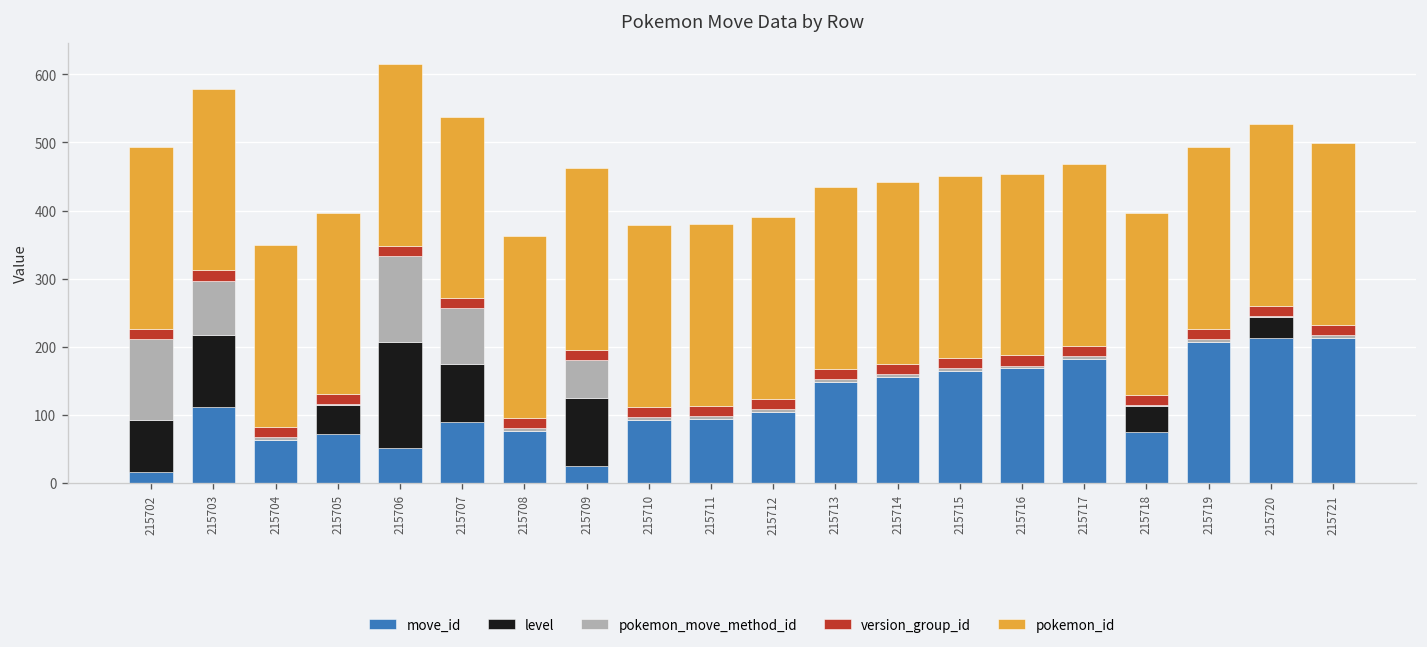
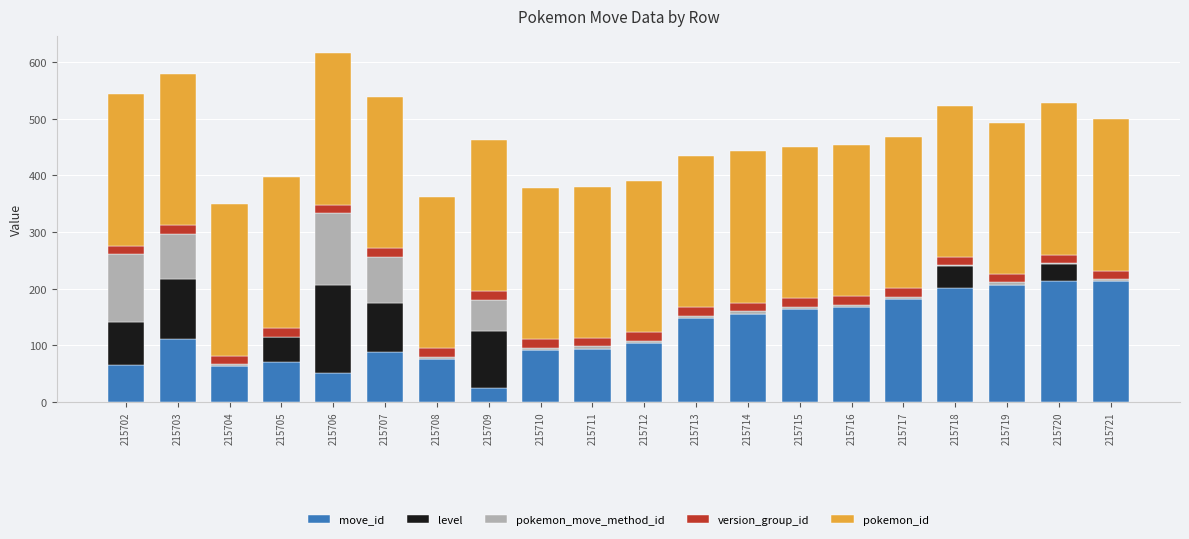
  {
    "move_id": {
-     "215702": 20,
+     "215702": 70,
      "215703": 110,
      "215704": 60,
      "215705": 70,
      "215706": 50,
      "215707": 90,
      "215708": 80,
      "215709": 30,
      "215710": 90,
      "215711": 90,
      "215712": 100,
      "215713": 150,
      "215714": 160,
      "215715": 160,
      "215716": 170,
      "215717": 180,
-     "215718": 80,
+     "215718": 200,
      "215719": 210,
      "215720": 210,
      "215721": 210
    },
    "level": {
      "215702": 80,
      "215703": 110,
      "215704": 0,
      "215705": 40,
      "215706": 160,
      "215707": 90,
      "215708": 0,
      "215709": 100,
      "215710": 0,
      "215711": 0,
      "215712": 0,
      "215713": 0,
      "215714": 0,
      "215715": 0,
      "215716": 0,
      "215717": 0,
      "215718": 40,
      "215719": 0,
      "215720": 30,
      "215721": 0
    },
    "pokemon_move_method_id": {
      "215702": 120,
      "215703": 80,
      "215706": 130,
      "215707": 80,
      "215709": 60
    },
    "version_group_id": {
      "215702": 20,
      "215703": 20,
      "215704": 20,
      "215705": 20,
      "215706": 20,
      "215707": 20,
      "215708": 20,
      "215709": 20,
      "215710": 20,
      "215711": 20,
      "215712": 20,
      "215713": 20,
      "215714": 20,
      "215715": 20,
      "215716": 20,
      "215717": 20,
      "215718": 20,
      "215719": 20,
      "215720": 20,
      "215721": 20
    },
    "pokemon_id": {
      "215702": 270,
      "215703": 270,
      "215704": 270,
      "215705": 270,
      "215706": 270,
      "215707": 270,
      "215708": 270,
      "215709": 270,
      "215710": 270,
      "215711": 270,
      "215712": 270,
      "215713": 270,
      "215714": 270,
      "215715": 270,
      "215716": 270,
      "215717": 270,
      "215718": 270,
      "215719": 270,
      "215720": 270,
      "215721": 270
    }
  }
